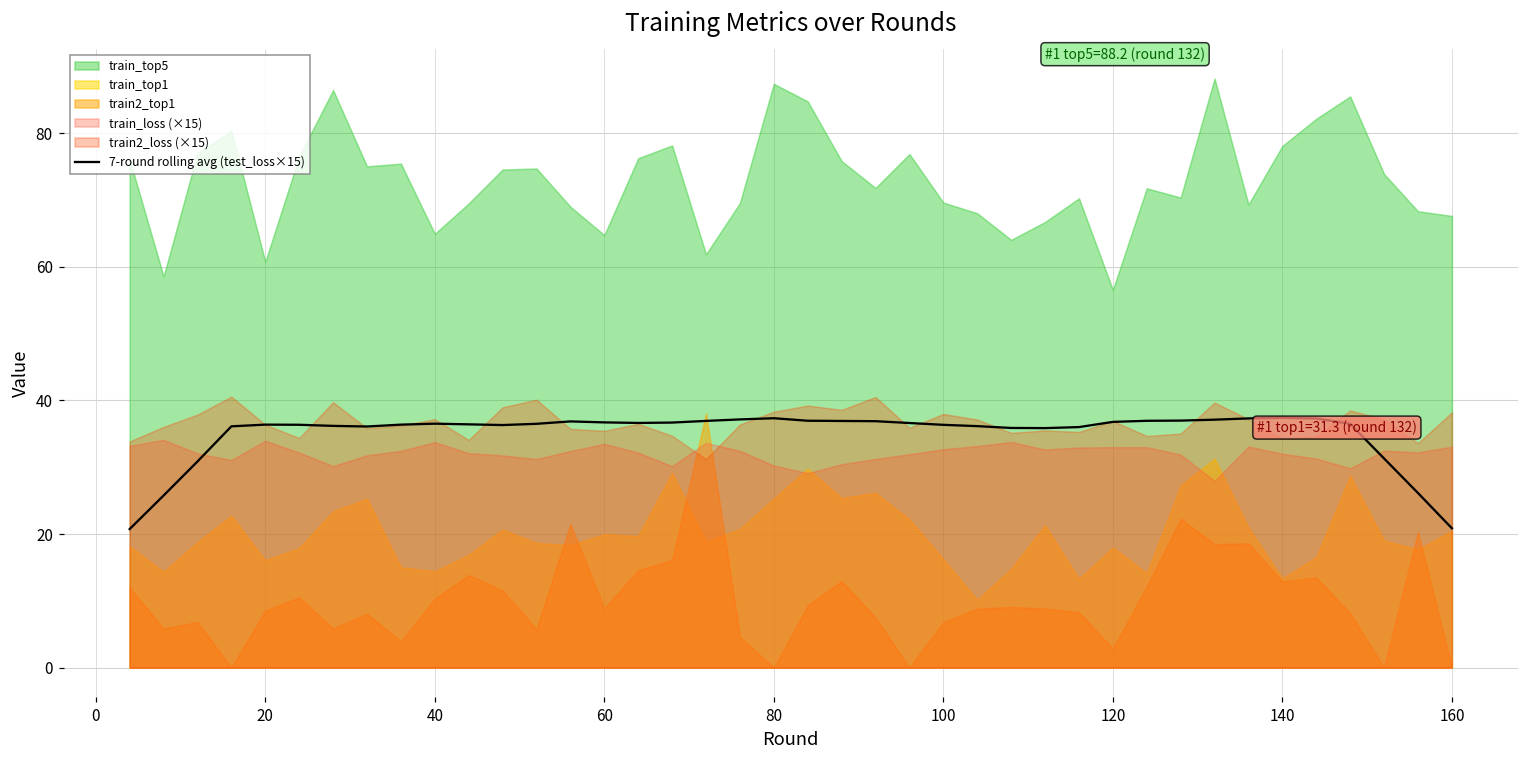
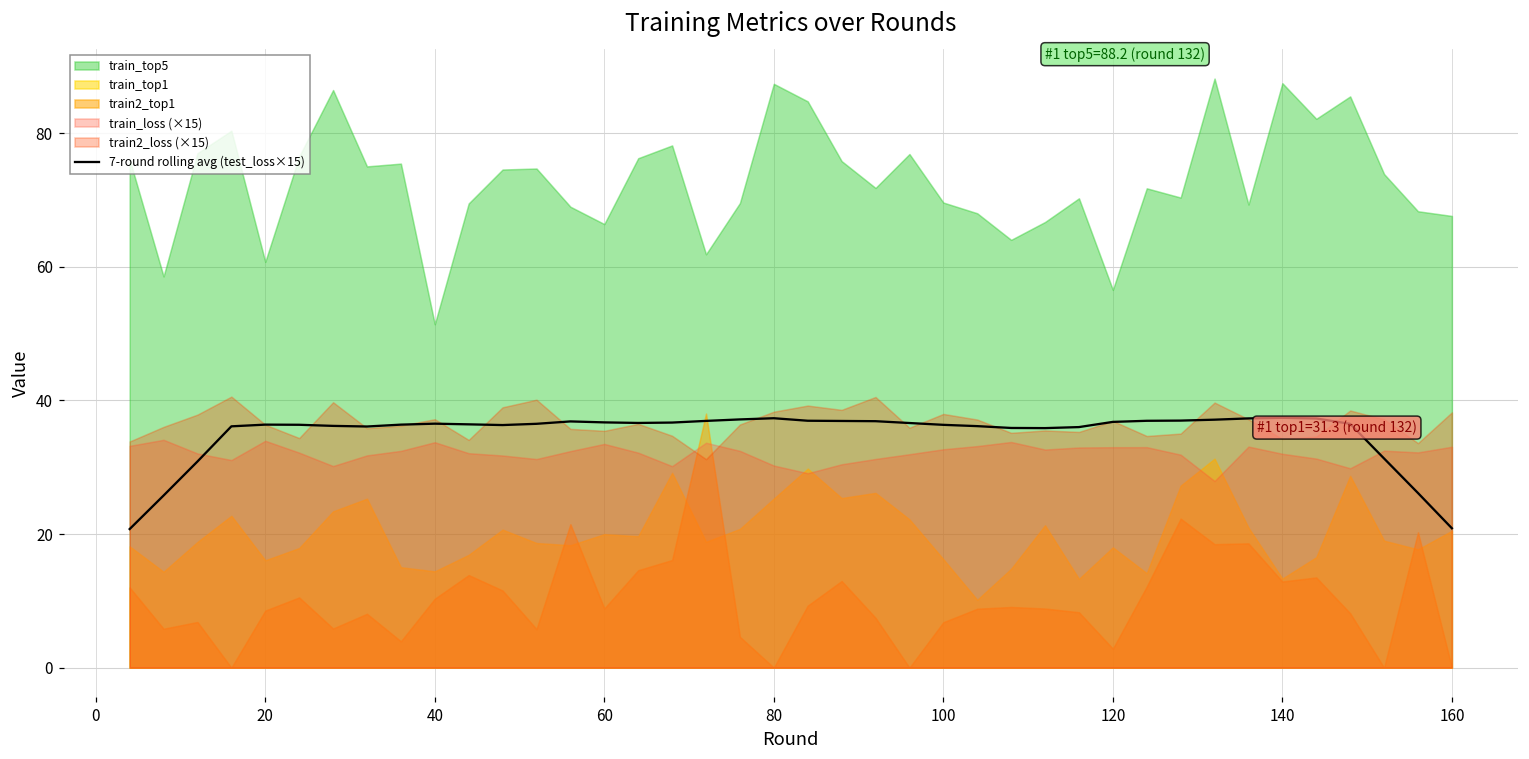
  {
    "train_top5": {
      "20": 61,
-     "40": 65,
-     "60": 65,
+     "40": 51,
+     "60": 66,
      "80": 87,
      "100": 70,
      "120": 57,
-     "140": 78,
+     "140": 87,
      "160": 68
    },
    "7-round rolling avg (test_loss×15)": {
      "40": 37,
      "60": 37,
      "80": 37,
      "100": 36
    }
  }
